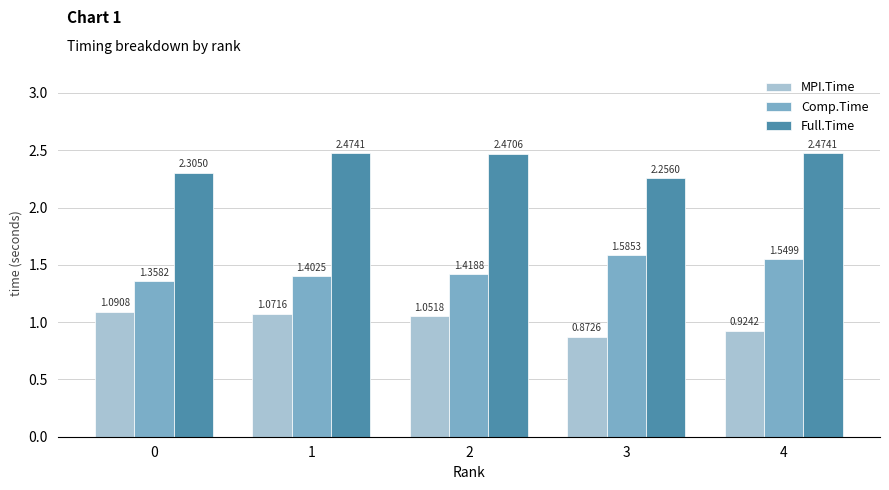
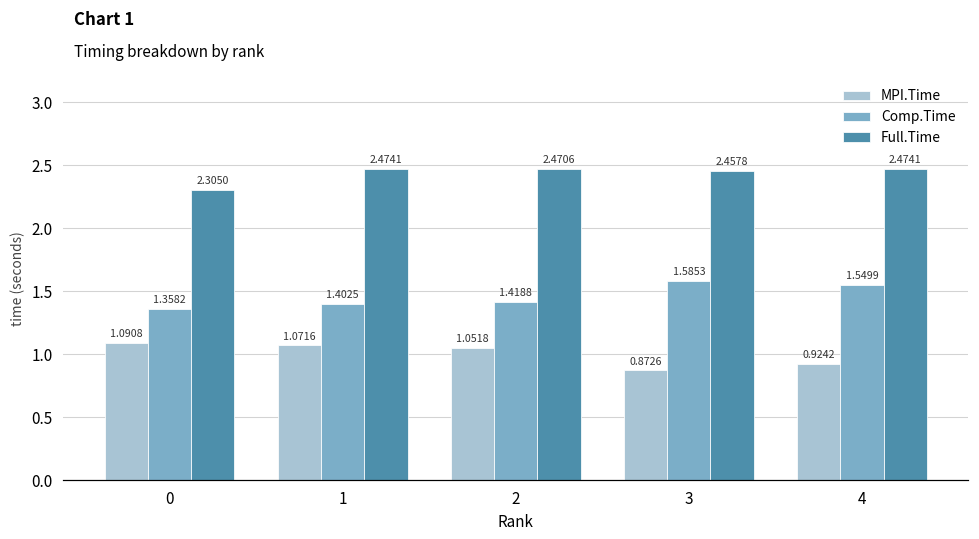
  {
    "Full.Time": {
      "0": 2.3050,
      "1": 2.4741,
      "2": 2.4706,
-     "3": 2.2560,
+     "3": 2.4578,
      "4": 2.4741
    }
  }
